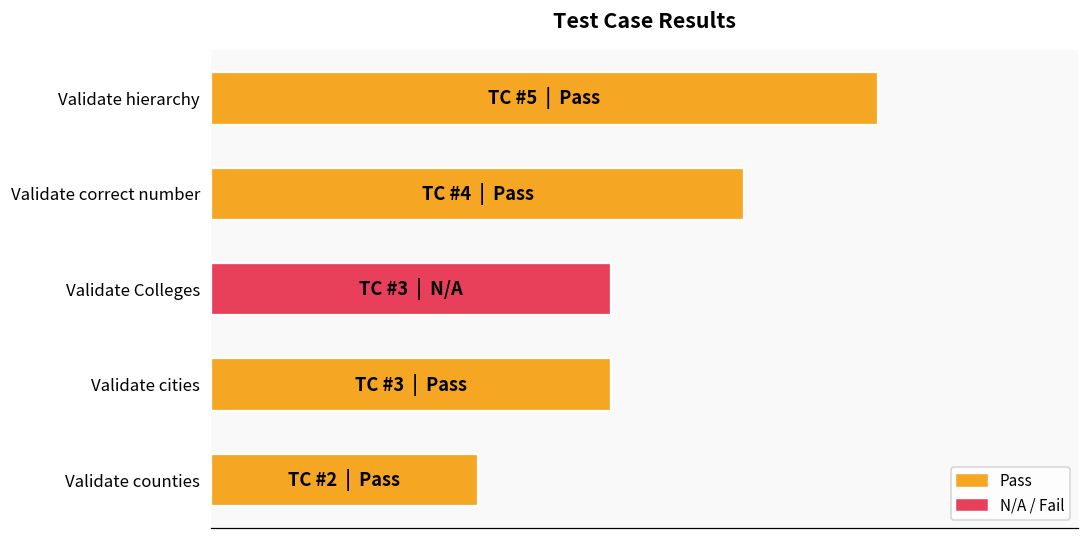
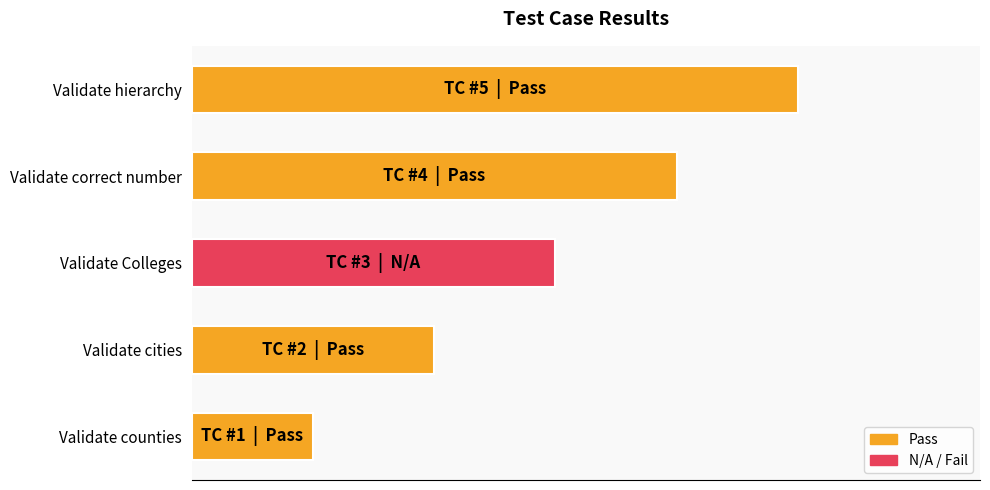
  {
    "Validate hierarchy": 5,
    "Validate correct number": 4,
    "Validate Colleges": 3,
-   "Validate cities": 3,
-   "Validate counties": 2
+   "Validate cities": 2,
+   "Validate counties": 1
  }
